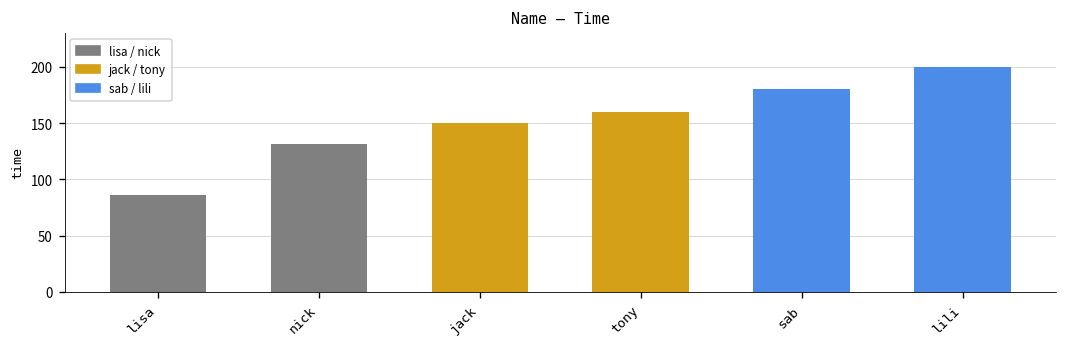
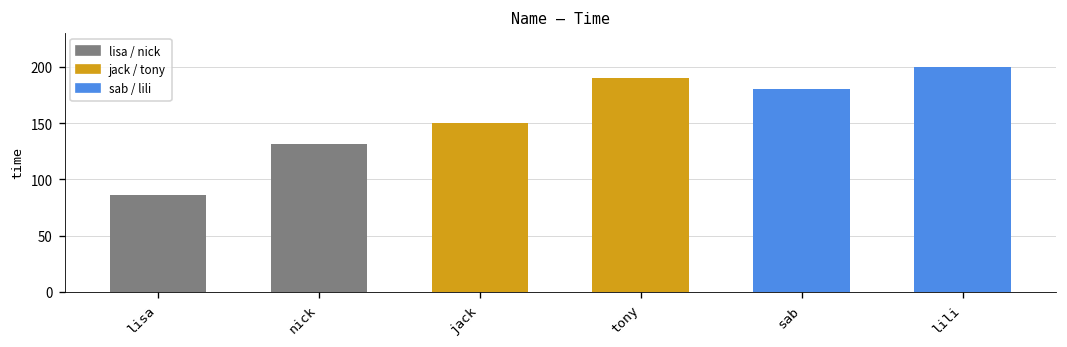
  {
    "lisa": 90,
    "nick": 130,
    "jack": 150,
-   "tony": 160,
+   "tony": 190,
    "sab": 180,
    "lili": 200
  }
